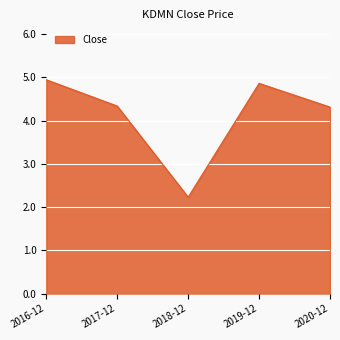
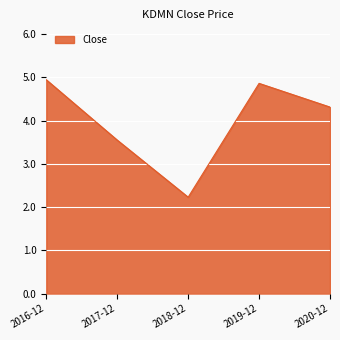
  {
    "2016-12": 4.9,
-   "2017-12": 4.3,
+   "2017-12": 3.5,
    "2018-12": 2.2,
    "2019-12": 4.9,
    "2020-12": 4.3
  }
